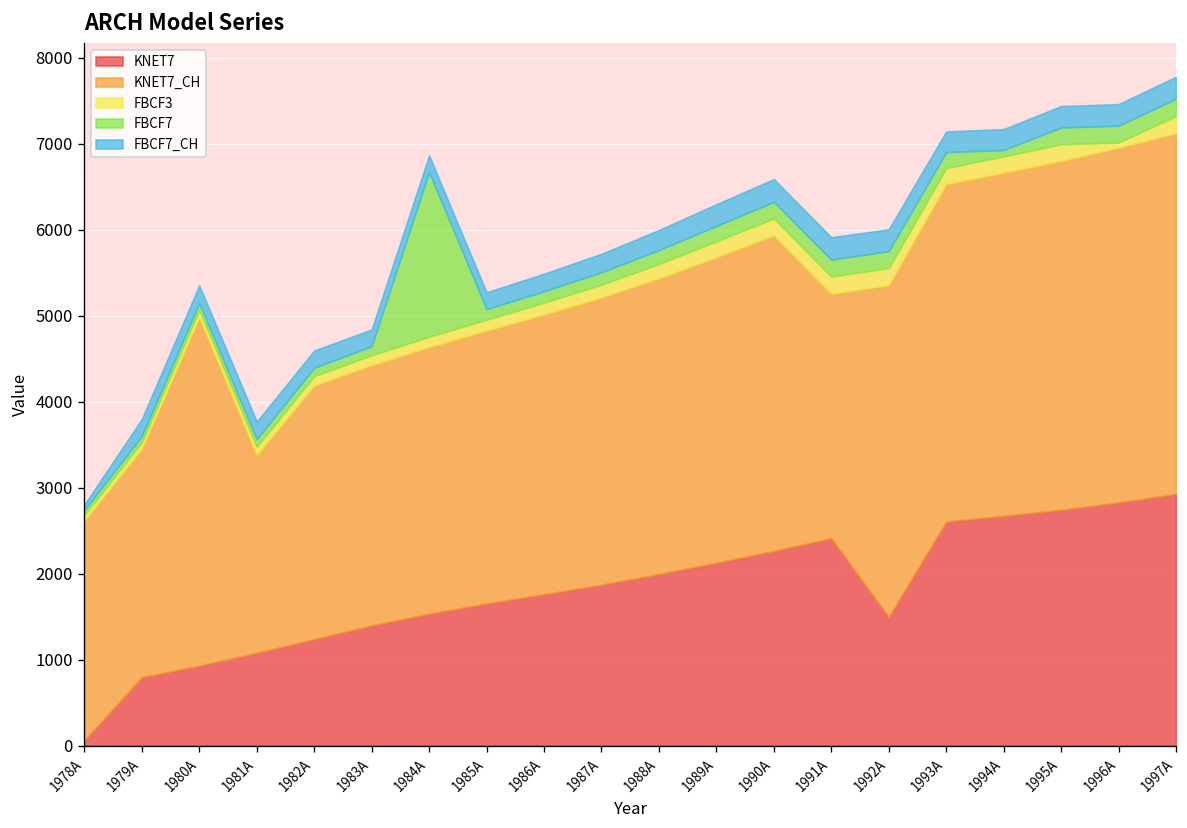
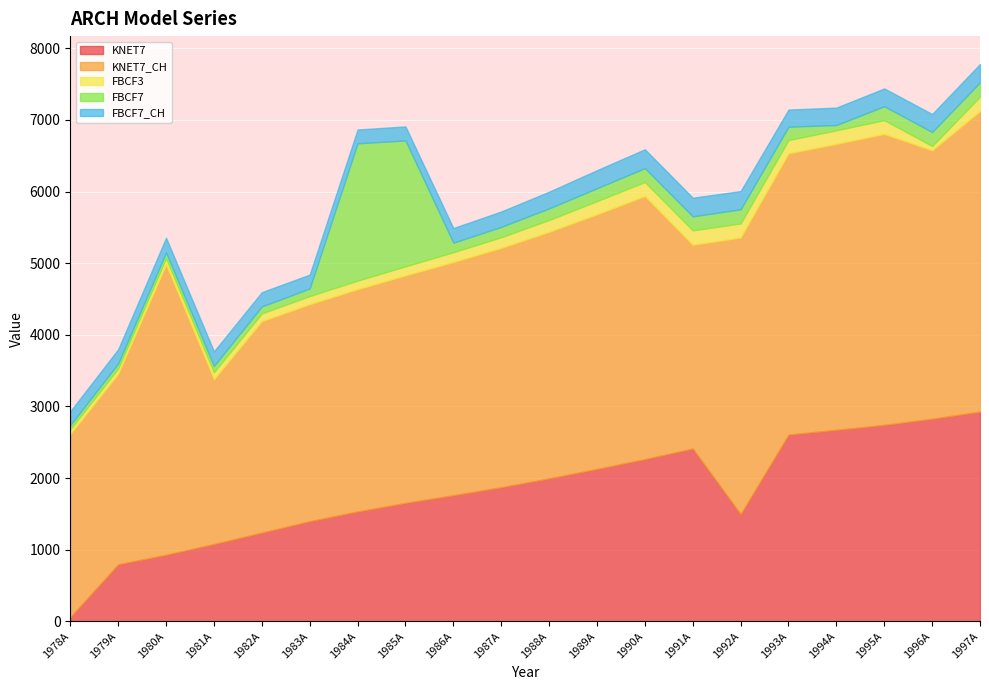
  {
    "KNET7": {
      "1978A": 100,
      "1979A": 800,
      "1980A": 900,
      "1981A": 1100,
      "1982A": 1200,
      "1983A": 1400,
      "1984A": 1500,
      "1985A": 1700,
      "1986A": 1800,
      "1987A": 1900,
      "1988A": 2000,
      "1989A": 2100,
      "1990A": 2300,
      "1991A": 2400,
      "1992A": 1500,
      "1993A": 2600,
      "1994A": 2700,
      "1995A": 2700,
      "1996A": 2800,
      "1997A": 2900
    },
    "KNET7_CH": {
      "1978A": 2600,
      "1979A": 2700,
      "1980A": 4100,
      "1981A": 2300,
      "1982A": 3000,
      "1983A": 3000,
      "1984A": 3100,
      "1985A": 3200,
      "1986A": 3300,
      "1987A": 3300,
      "1988A": 3400,
      "1989A": 3600,
      "1990A": 3700,
      "1991A": 2800,
      "1992A": 3900,
      "1993A": 3900,
      "1994A": 4000,
      "1995A": 4100,
-     "1996A": 4100,
+     "1996A": 3700,
      "1997A": 4200
    },
    "FBCF3": {
      "1978A": 100,
      "1979A": 100,
      "1980A": 100,
      "1981A": 100,
      "1982A": 100,
      "1983A": 100,
      "1984A": 100,
      "1985A": 100,
      "1986A": 100,
      "1987A": 100,
      "1988A": 200,
      "1989A": 200,
      "1990A": 200,
      "1991A": 200,
      "1992A": 200,
      "1993A": 200,
      "1994A": 200,
      "1995A": 200,
      "1996A": 100,
      "1997A": 200
    },
    "FBCF7": {
      "1978A": 100,
      "1979A": 100,
      "1980A": 100,
      "1981A": 100,
      "1982A": 100,
      "1983A": 100,
      "1984A": 1900,
-     "1985A": 100,
+     "1985A": 1800,
      "1986A": 100,
      "1987A": 100,
      "1988A": 200,
      "1989A": 200,
      "1990A": 200,
      "1991A": 200,
      "1992A": 200,
      "1993A": 200,
      "1994A": 100,
      "1995A": 200,
      "1996A": 200,
      "1997A": 200
    },
    "FBCF7_CH": {
-     "1978A": 100,
+     "1978A": 200,
      "1979A": 200,
      "1980A": 200,
      "1981A": 200,
      "1982A": 200,
      "1983A": 200,
      "1984A": 200,
      "1985A": 200,
      "1986A": 200,
      "1987A": 200,
      "1988A": 200,
      "1989A": 300,
      "1990A": 300,
      "1991A": 300,
      "1992A": 300,
      "1993A": 200,
      "1994A": 200,
      "1995A": 200,
      "1996A": 300,
      "1997A": 300
    }
  }
